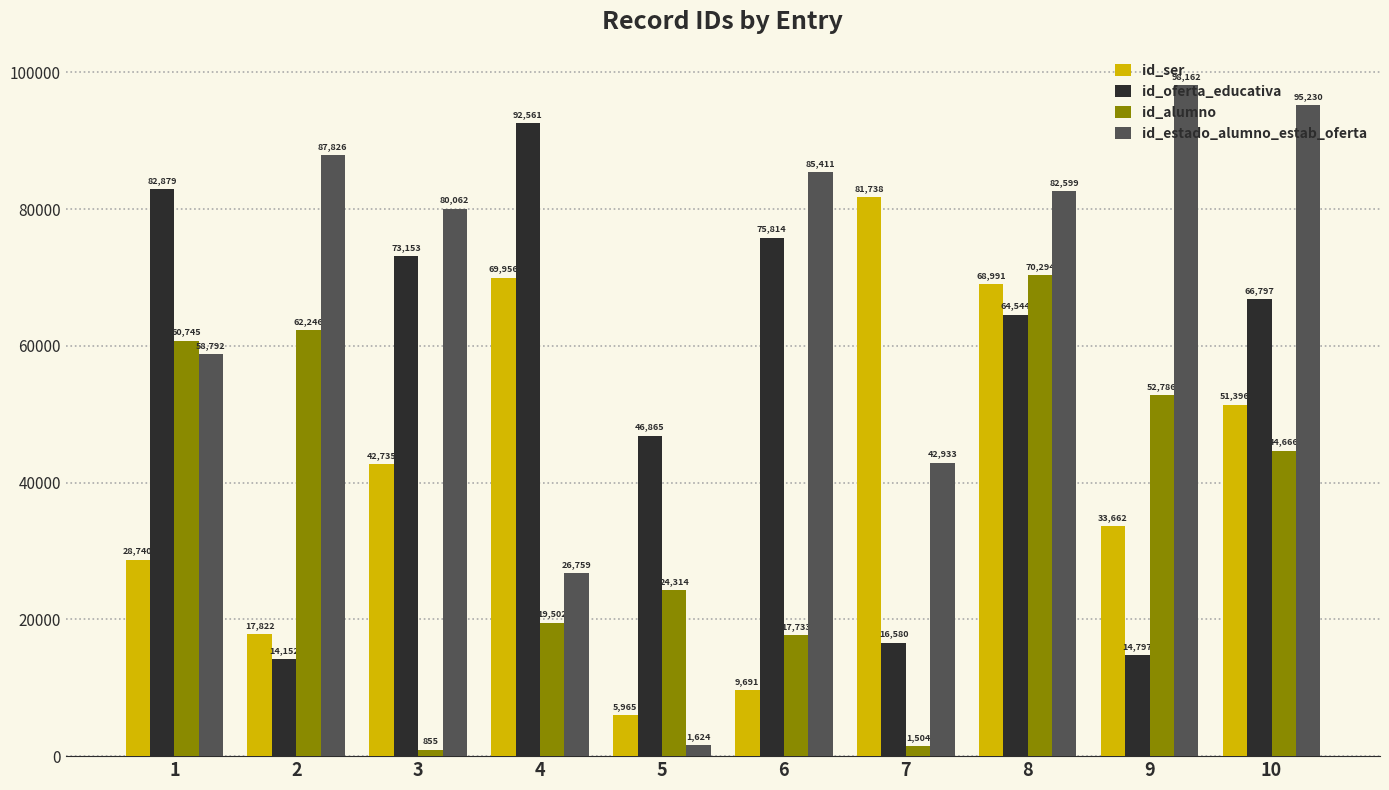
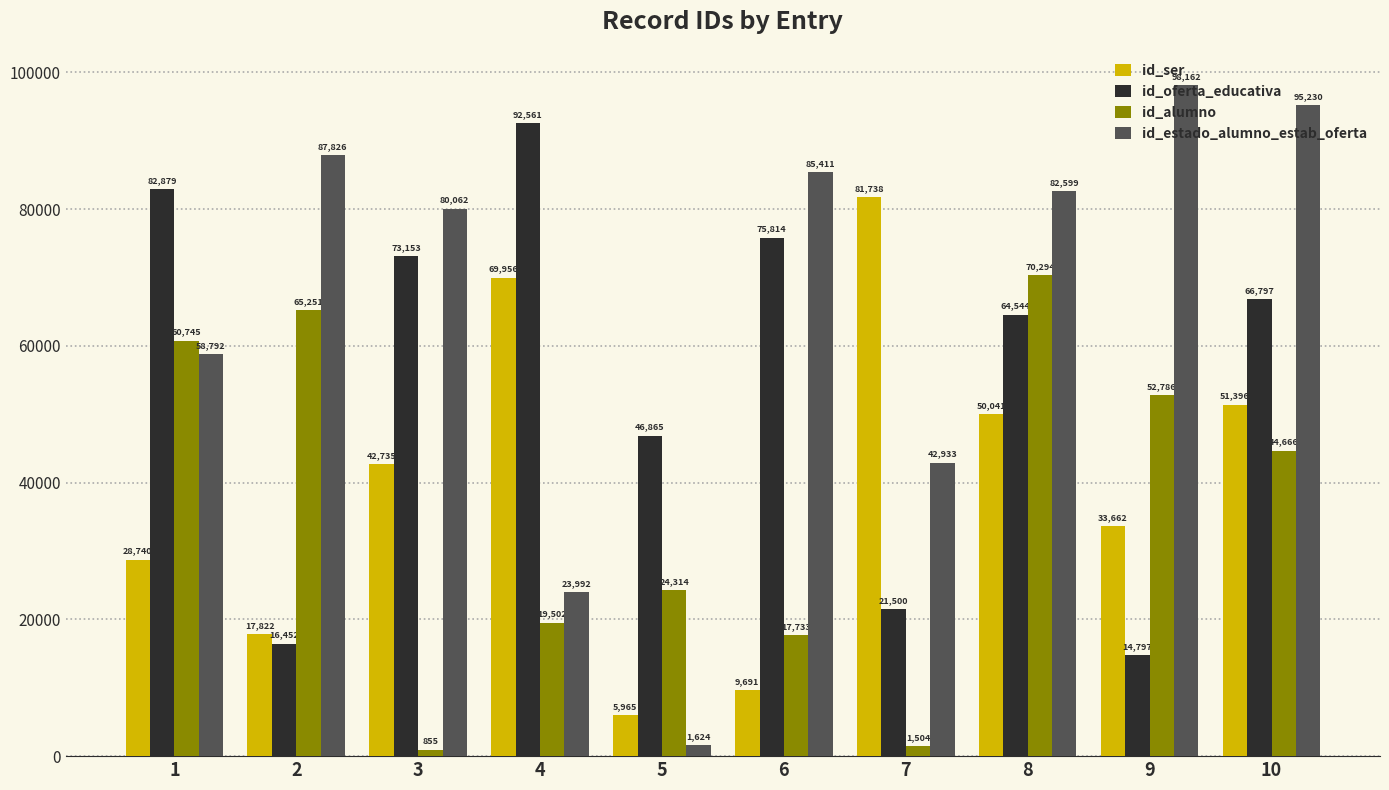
  {
    "id_ser": {
      "1": "28,740",
      "2": "17,822",
      "3": "42,735",
      "4": "69,956",
      "5": "5,965",
      "6": "9,691",
      "7": "81,738",
-     "8": "68,991",
+     "8": "50,041",
      "9": "33,662",
      "10": "51,396"
    },
    "id_oferta_educativa": {
      "1": "82,879",
-     "2": "14,152",
+     "2": "16,452",
      "3": "73,153",
      "4": "92,561",
      "5": "46,865",
      "6": "75,814",
-     "7": "16,580",
+     "7": "21,500",
      "8": "64,544",
      "9": "14,797",
      "10": "66,797"
    },
    "id_alumno": {
      "1": "60,745",
-     "2": "62,246",
+     "2": "65,251",
      "3": "855",
      "4": "19,502",
      "5": "24,314",
      "6": "17,733",
      "7": "1,504",
      "8": "70,294",
      "9": "52,786",
      "10": "44,666"
    },
    "id_estado_alumno_estab_oferta": {
      "1": "58,792",
      "2": "87,826",
      "3": "80,062",
-     "4": "26,759",
+     "4": "23,992",
      "5": "1,624",
      "6": "85,411",
      "7": "42,933",
      "8": "82,599"
    }
  }
